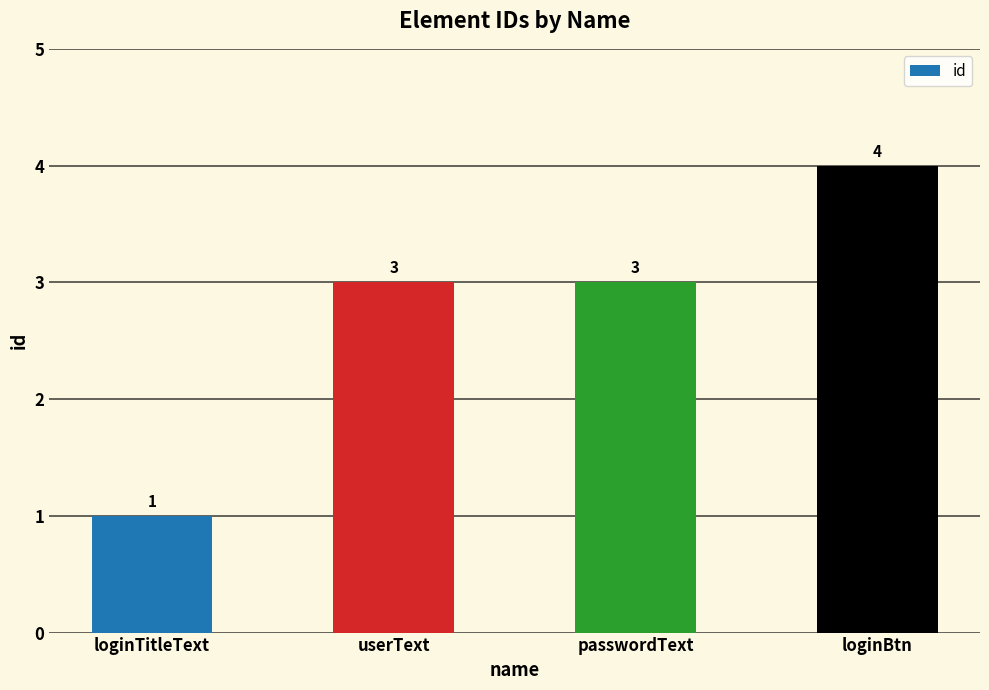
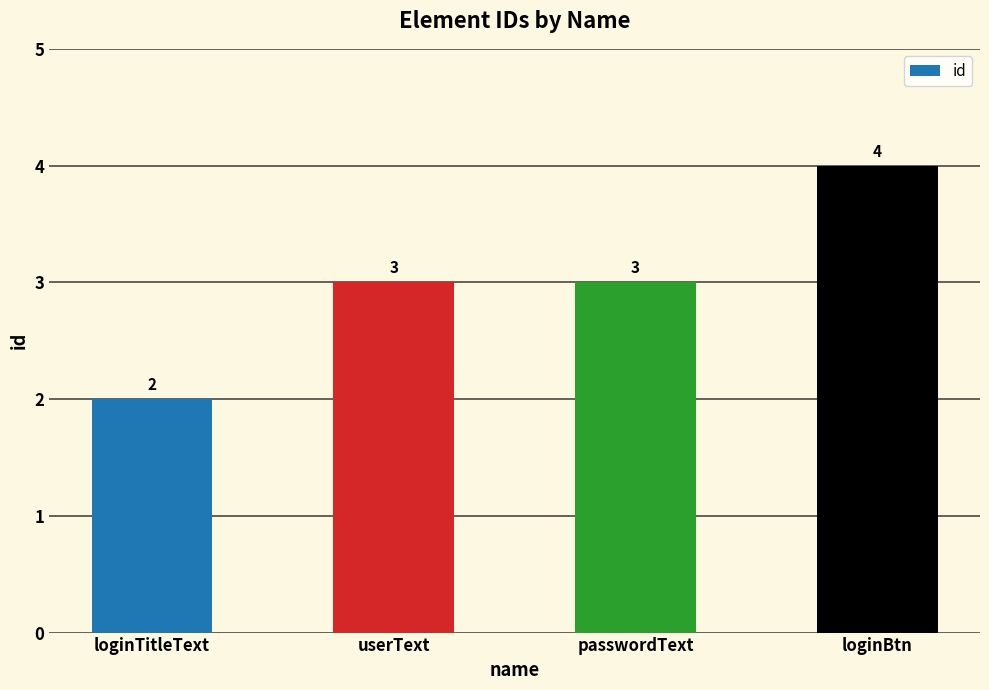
  {
-   "loginTitleText": 1,
+   "loginTitleText": 2,
    "userText": 3,
    "passwordText": 3,
    "loginBtn": 4
  }
